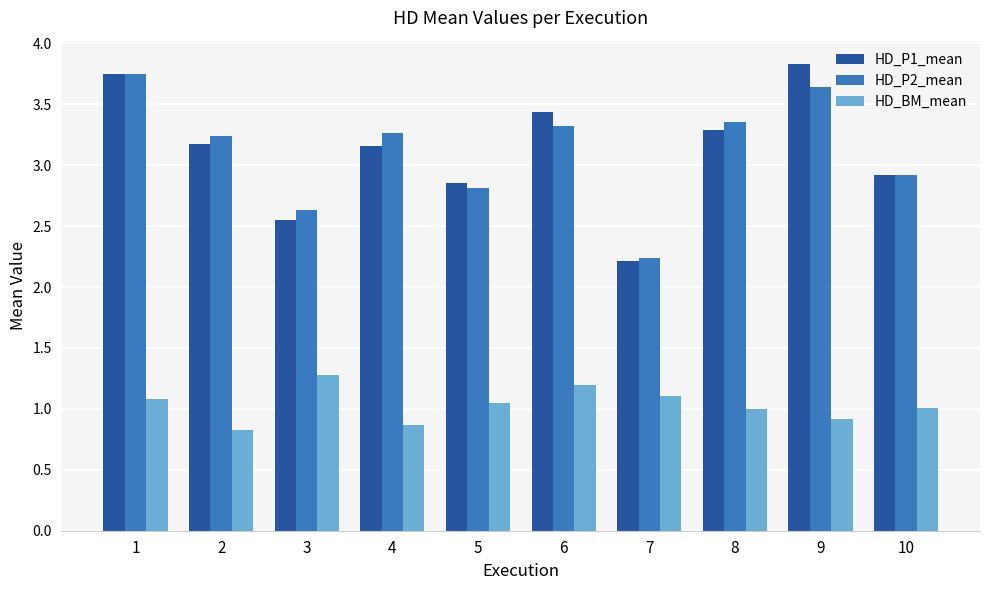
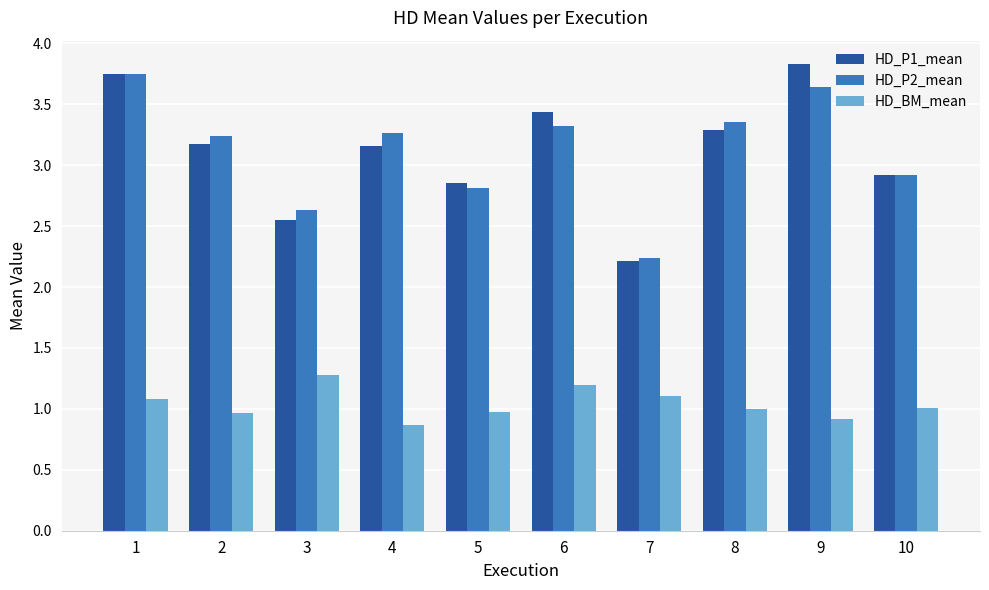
  {
    "HD_BM_mean": {
      "1": 1.08,
-     "2": 0.82,
+     "2": 0.96,
      "3": 1.28,
      "4": 0.86,
-     "5": 1.05,
+     "5": 0.98,
      "6": 1.19,
      "7": 1.11,
      "8": 1.00,
      "9": 0.92,
      "10": 1.01
    }
  }
